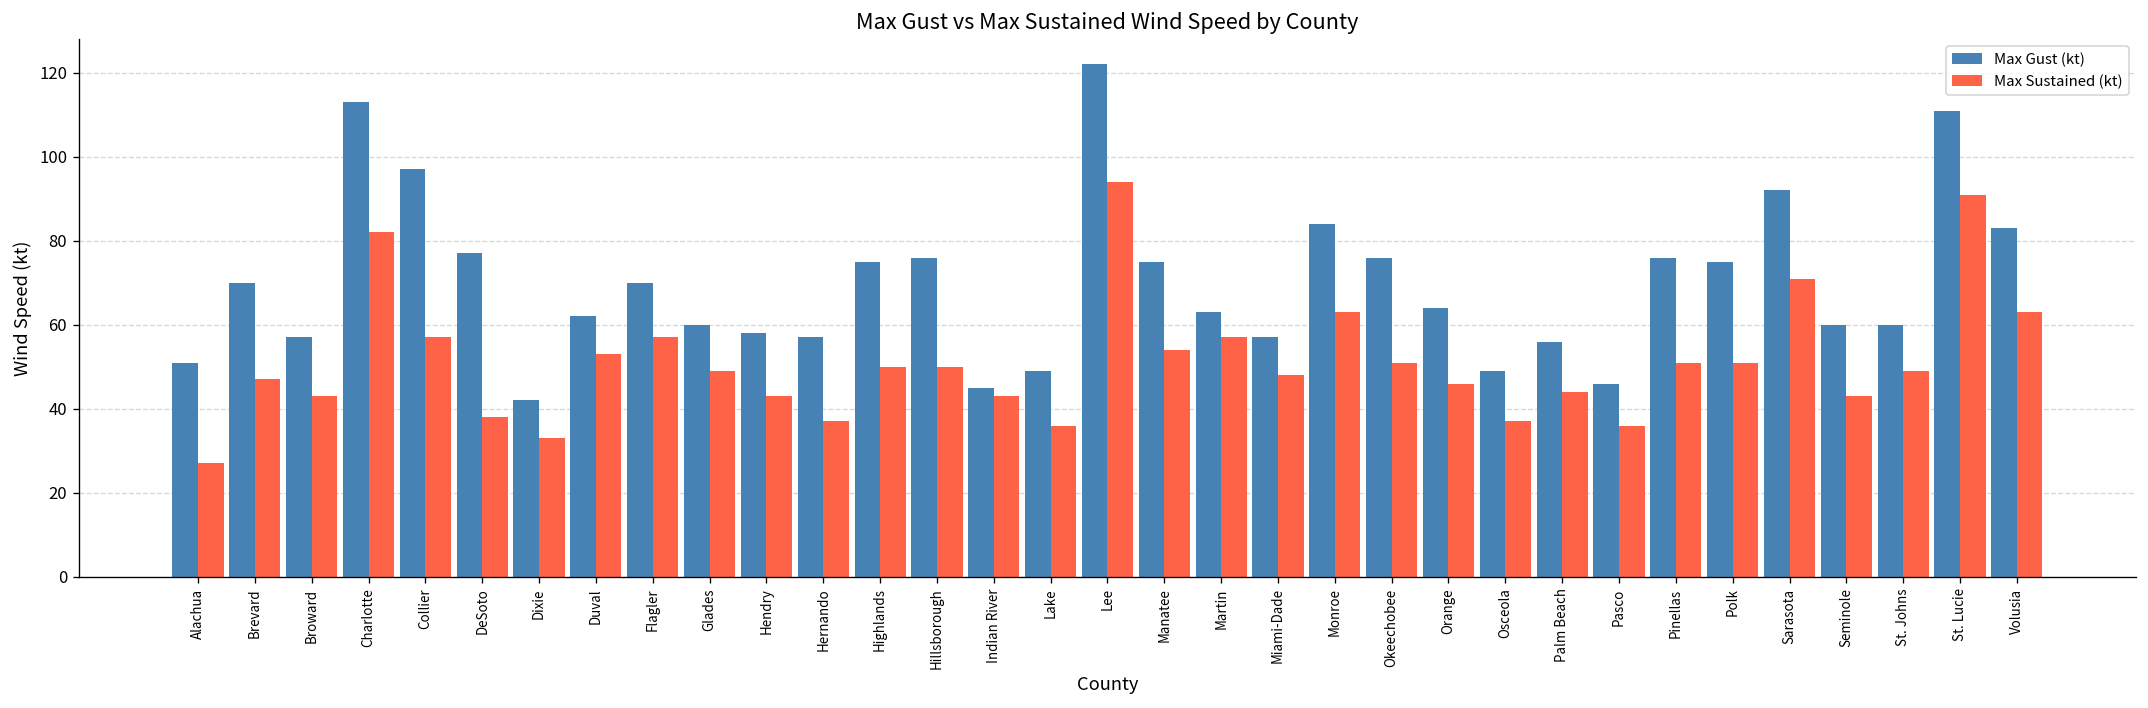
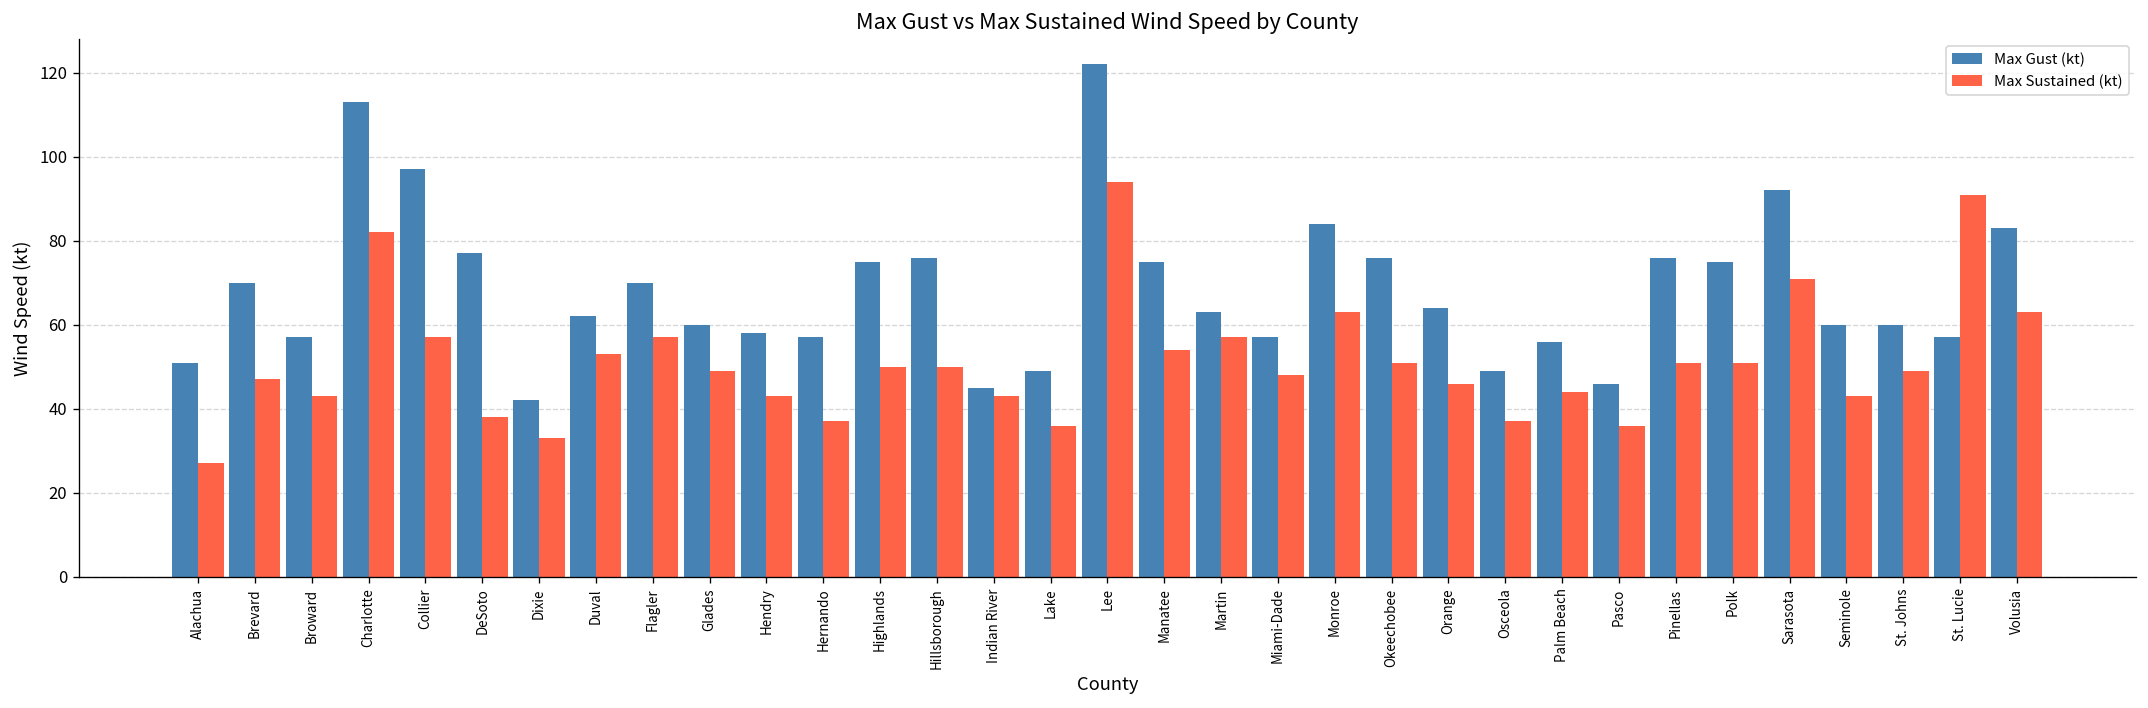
  {
    "Max Gust (kt)": {
      "Alachua": 51,
      "Brevard": 70,
      "Broward": 57,
      "Charlotte": 113,
      "Collier": 97,
      "DeSoto": 77,
      "Dixie": 42,
      "Duval": 62,
      "Flagler": 70,
      "Glades": 60,
      "Hendry": 58,
      "Hernando": 57,
      "Highlands": 75,
      "Hillsborough": 76,
      "Indian River": 45,
      "Lake": 49,
      "Lee": 122,
      "Manatee": 75,
      "Martin": 63,
      "Miami-Dade": 57,
      "Monroe": 84,
      "Okeechobee": 76,
      "Orange": 64,
      "Osceola": 49,
      "Palm Beach": 56,
      "Pasco": 46,
      "Pinellas": 76,
      "Polk": 75,
      "Sarasota": 92,
      "Seminole": 60,
      "St. Johns": 60,
-     "St. Lucie": 111,
+     "St. Lucie": 57,
      "Volusia": 83
    },
    "Max Sustained (kt)": {
      "Alachua": 27,
      "Brevard": 47,
      "Broward": 43,
      "Charlotte": 82,
      "Collier": 57,
      "DeSoto": 38,
      "Dixie": 33,
      "Duval": 53,
      "Flagler": 57,
      "Glades": 49,
      "Hendry": 43,
      "Hernando": 37,
      "Highlands": 50,
      "Hillsborough": 50,
      "Indian River": 43,
      "Lake": 36,
      "Lee": 94,
      "Manatee": 54,
      "Martin": 57,
      "Miami-Dade": 48,
      "Monroe": 63,
      "Okeechobee": 51,
      "Orange": 46,
      "Osceola": 37,
      "Palm Beach": 44,
      "Pasco": 36,
      "Pinellas": 51,
      "Polk": 51,
      "Sarasota": 71,
      "Seminole": 43,
      "St. Johns": 49,
      "St. Lucie": 91,
      "Volusia": 63
    }
  }
